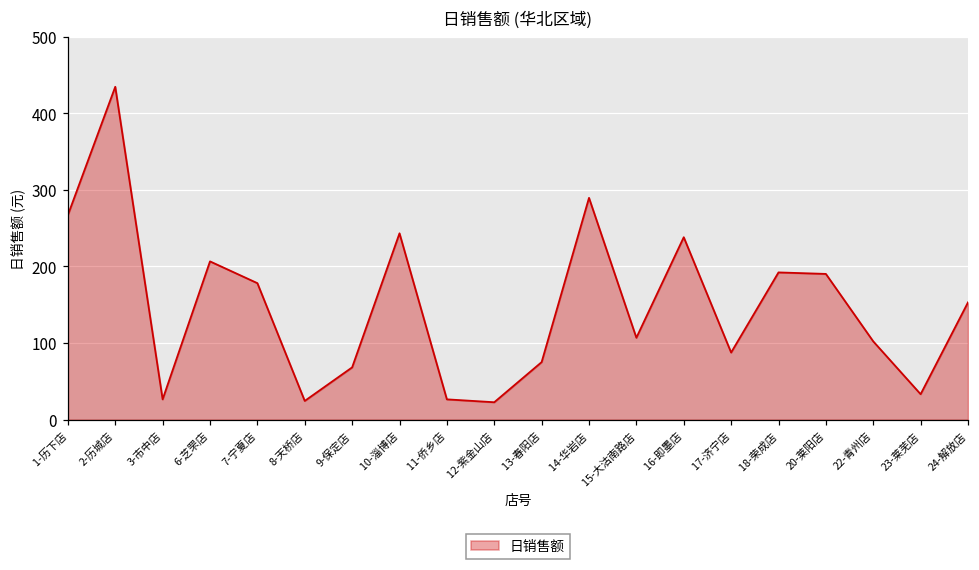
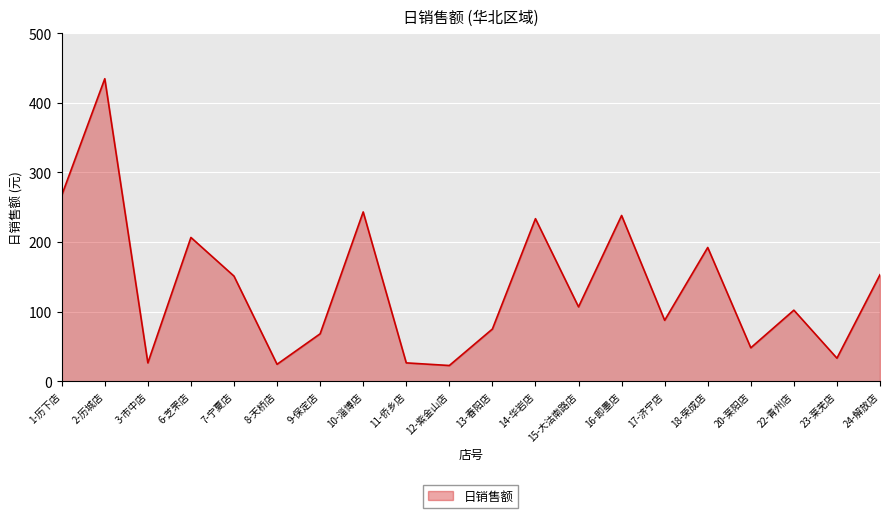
  {
    "1-历下店": 270,
    "2-历城店": 430,
    "3-市中店": 30,
    "6-芝罘店": 210,
-   "7-宁夏店": 180,
+   "7-宁夏店": 150,
    "8-天桥店": 20,
    "9-保定店": 70,
    "10-淄博店": 240,
    "11-侨乡店": 30,
    "12-紫金山店": 20,
    "13-春阳店": 80,
-   "14-华岩店": 290,
+   "14-华岩店": 230,
    "15-大沽南路店": 110,
    "16-即墨店": 240,
    "17-济宁店": 90,
    "18-荣成店": 190,
-   "20-莱阳店": 190,
+   "20-莱阳店": 50,
    "22-青州店": 100,
    "23-莱芜店": 30,
    "24-解放店": 150
  }
